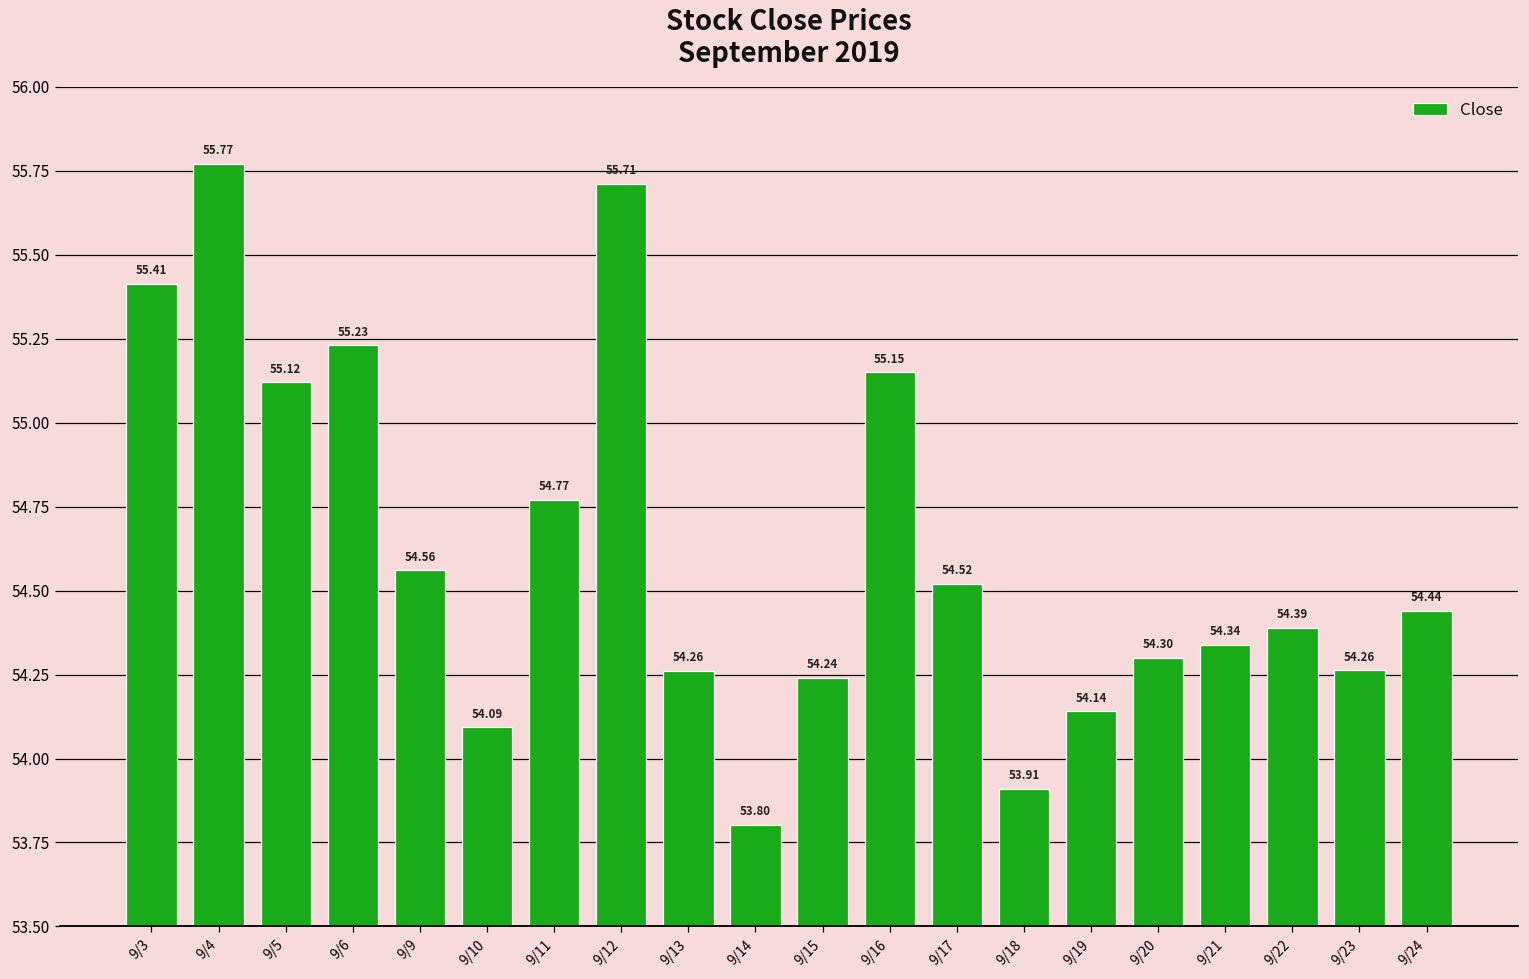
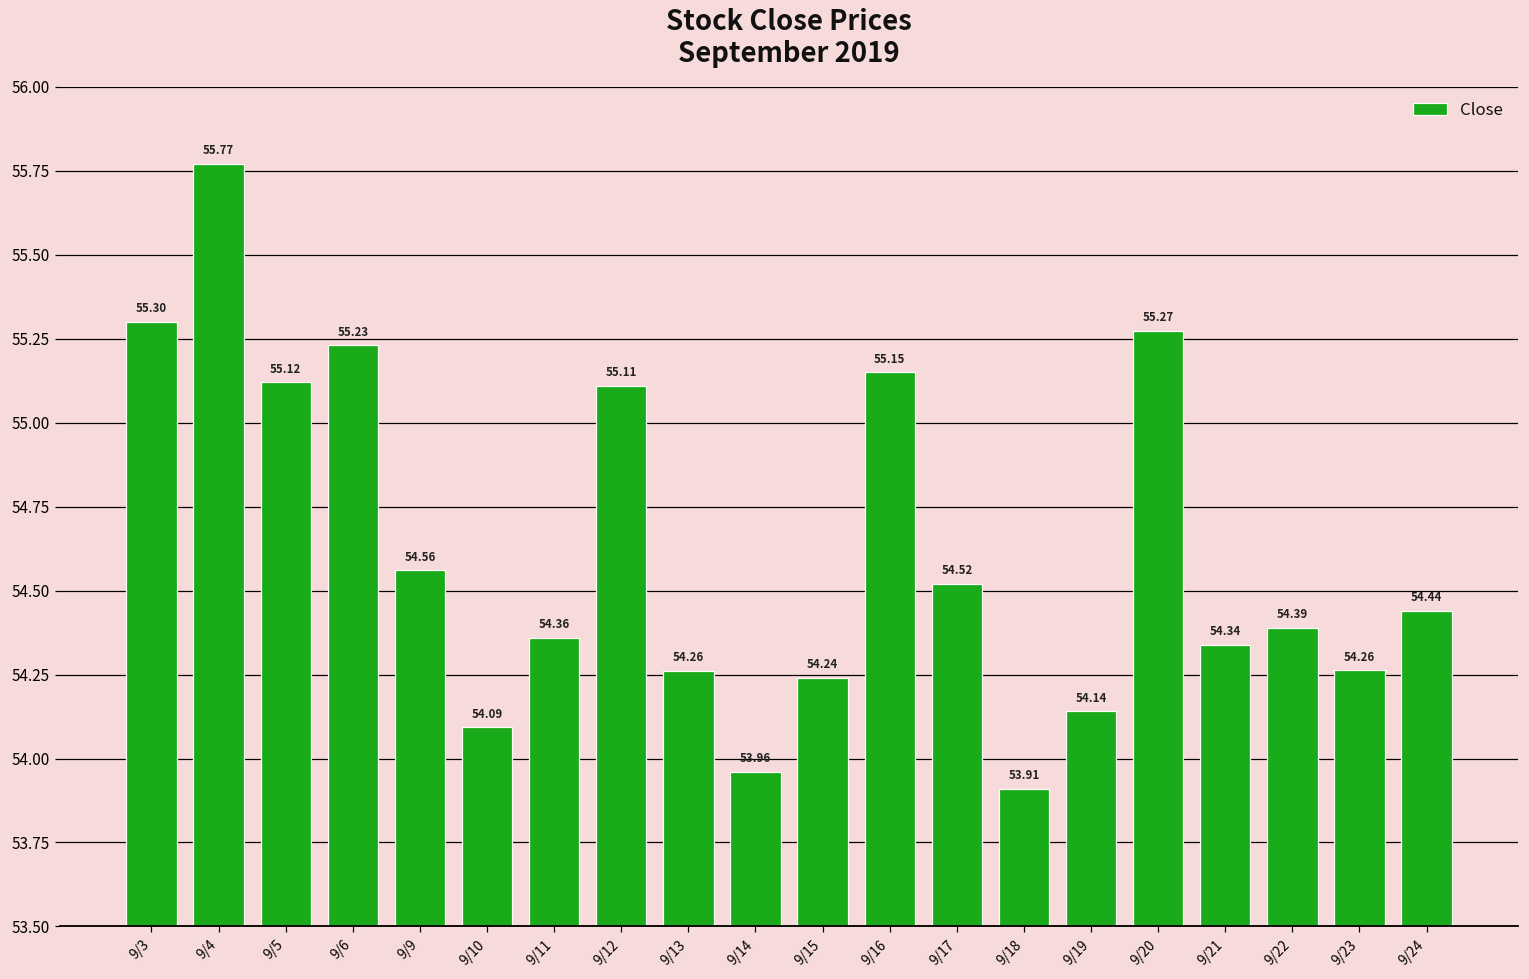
  {
-   "9/3": 55.41,
+   "9/3": 55.30,
    "9/4": 55.77,
    "9/5": 55.12,
    "9/6": 55.23,
    "9/9": 54.56,
    "9/10": 54.09,
-   "9/11": 54.77,
-   "9/12": 55.71,
+   "9/11": 54.36,
+   "9/12": 55.11,
    "9/13": 54.26,
-   "9/14": 53.80,
+   "9/14": 53.96,
    "9/15": 54.24,
    "9/16": 55.15,
    "9/17": 54.52,
    "9/18": 53.91,
    "9/19": 54.14,
-   "9/20": 54.30,
+   "9/20": 55.27,
    "9/21": 54.34,
    "9/22": 54.39,
    "9/23": 54.26,
    "9/24": 54.44
  }
